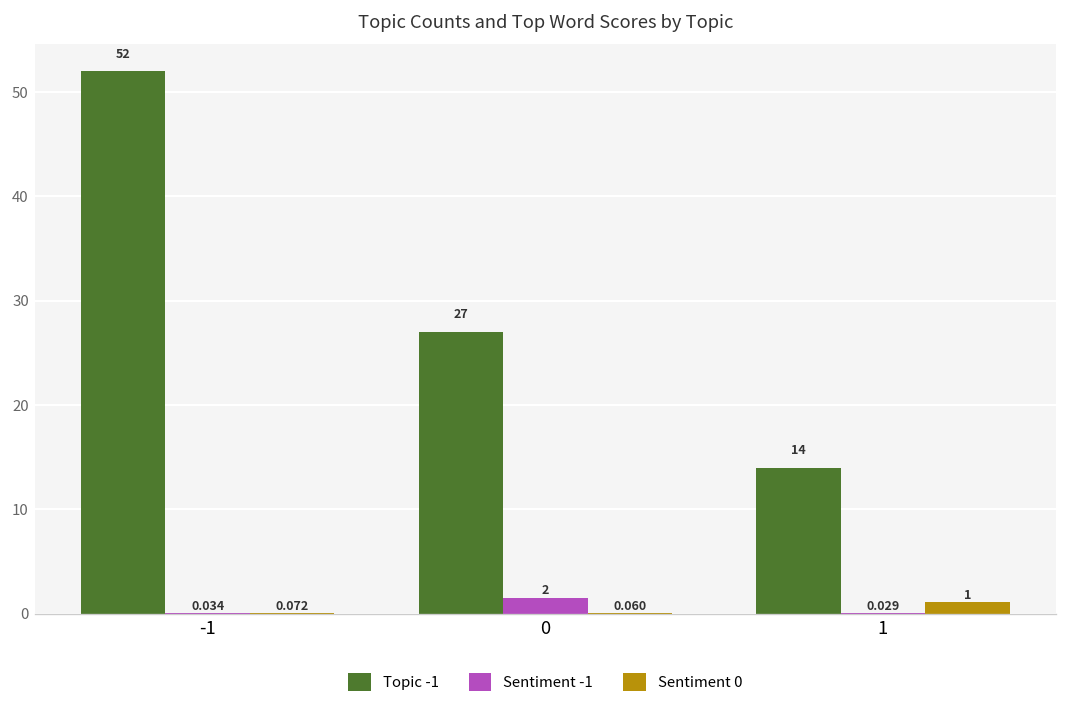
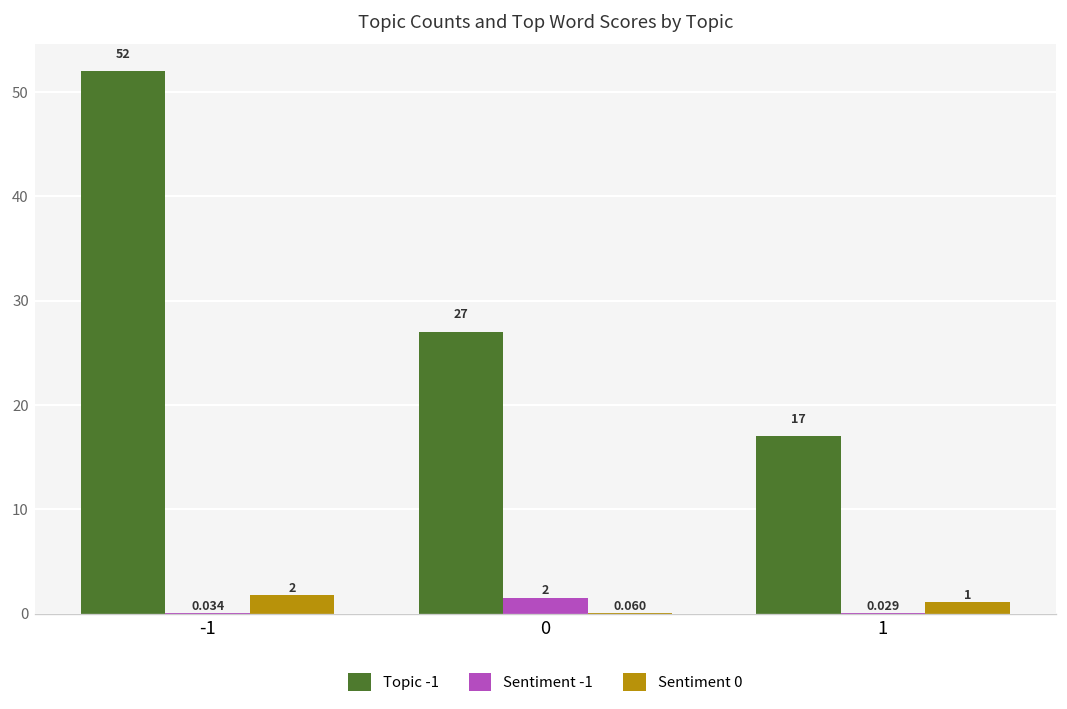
  {
    "Topic -1": {
      "-1": 52,
      "0": 27,
-     "1": 14
+     "1": 17
    },
    "Sentiment -1": {
      "-1": 0.034,
      "0": 2,
      "1": 0.029
    },
    "Sentiment 0": {
-     "-1": 0.072,
+     "-1": 2,
      "0": 0.060,
      "1": 1
    }
  }
